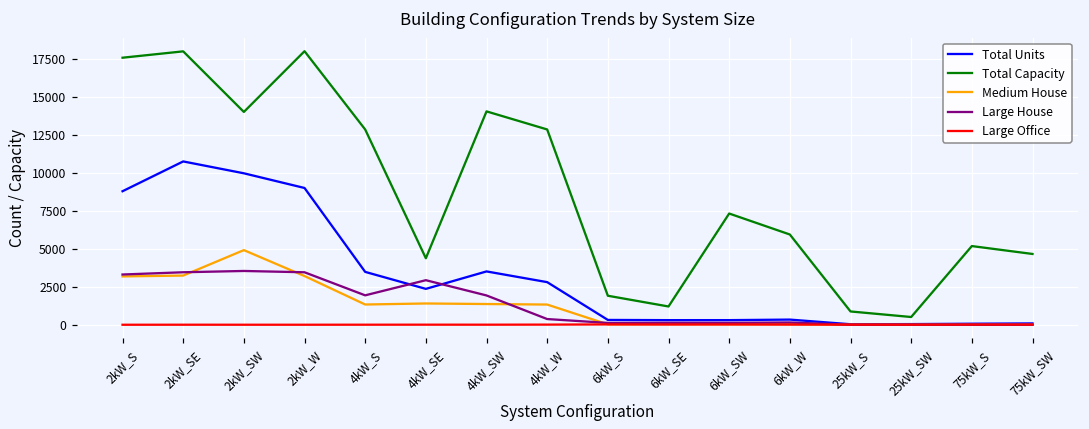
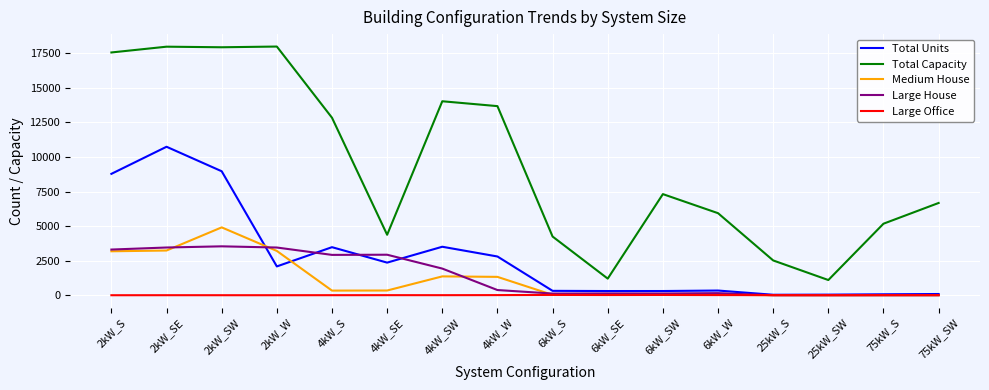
  {
    "Total Units": {
      "2kW_S": 8800,
      "2kW_SE": 10700,
-     "2kW_SW": 10000,
-     "2kW_W": 9000,
+     "2kW_SW": 9000,
+     "2kW_W": 2100,
      "4kW_S": 3500,
      "4kW_SE": 2400,
      "4kW_SW": 3500,
      "4kW_W": 2800,
      "6kW_S": 300,
      "6kW_W": 300
    },
    "Total Capacity": {
      "2kW_S": 17600,
      "2kW_SE": 18000,
-     "2kW_SW": 14000,
+     "2kW_SW": 17900,
      "2kW_W": 18000,
      "4kW_S": 12800,
      "4kW_SE": 4400,
      "4kW_SW": 14000,
-     "4kW_W": 12800,
-     "6kW_S": 1900,
+     "4kW_W": 13700,
+     "6kW_S": 4200,
      "6kW_SE": 1200,
      "6kW_SW": 7300,
      "6kW_W": 5900,
-     "25kW_S": 900,
-     "25kW_SW": 500,
+     "25kW_S": 2500,
+     "25kW_SW": 1100,
      "75kW_S": 5200,
-     "75kW_SW": 4700
+     "75kW_SW": 6700
    },
    "Medium House": {
      "2kW_SE": 3200,
      "2kW_SW": 4900,
      "2kW_W": 3200,
-     "4kW_S": 1300,
-     "4kW_SE": 1400,
+     "4kW_S": 300,
+     "4kW_SE": 300,
      "4kW_SW": 1400,
      "4kW_W": 1300
    },
    "Large House": {
      "2kW_SE": 3500,
      "2kW_SW": 3500,
      "2kW_W": 3500,
-     "4kW_S": 1900,
+     "4kW_S": 2900,
      "4kW_SE": 2900,
      "4kW_SW": 1900,
      "4kW_W": 400
    },
    "Large Office": {
      "2kW_S": 0,
      "2kW_SE": 0,
      "2kW_SW": 0,
      "2kW_W": 0,
      "4kW_S": 0,
      "4kW_SE": 0,
      "4kW_SW": 0,
      "4kW_W": 0
    }
  }
